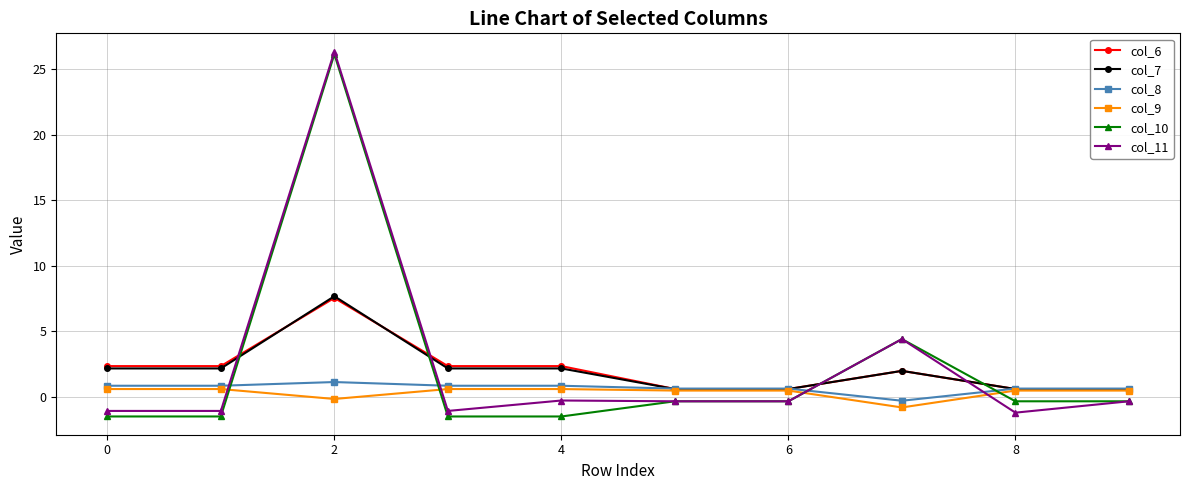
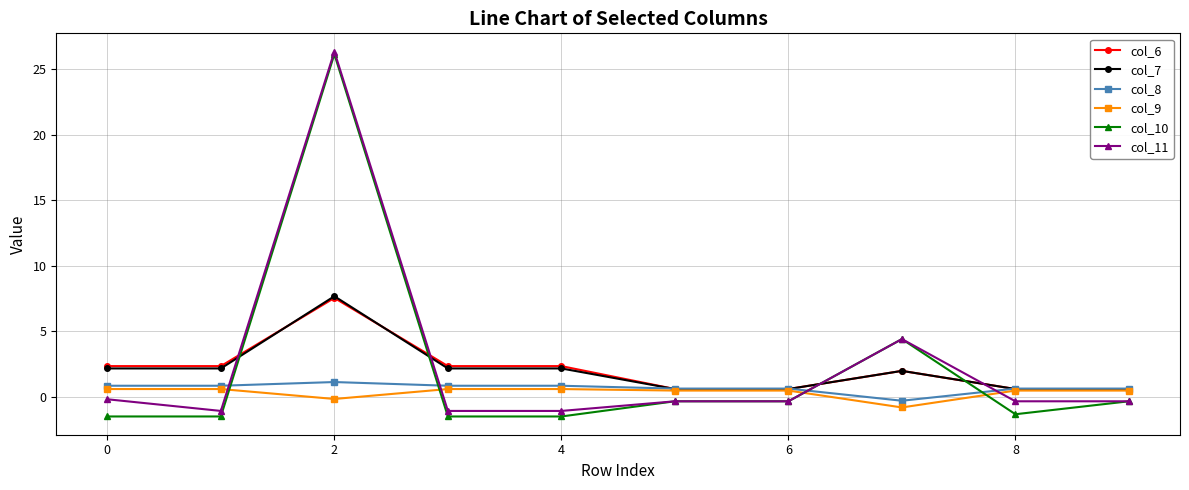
  {
    "col_8": {
      "0": 0.8,
      "2": 1.1,
      "4": 0.8
    },
    "col_9": {
      "0": 0.6,
      "2": -0.2,
      "4": 0.6
    },
    "col_10": {
      "0": -1.5,
      "4": -1.5,
-     "8": -0.4
+     "8": -1.3
    },
    "col_11": {
-     "0": -1.1,
-     "4": -0.3,
-     "8": -1.2
+     "0": -0.2,
+     "4": -1.1,
+     "8": -0.4
    }
  }
